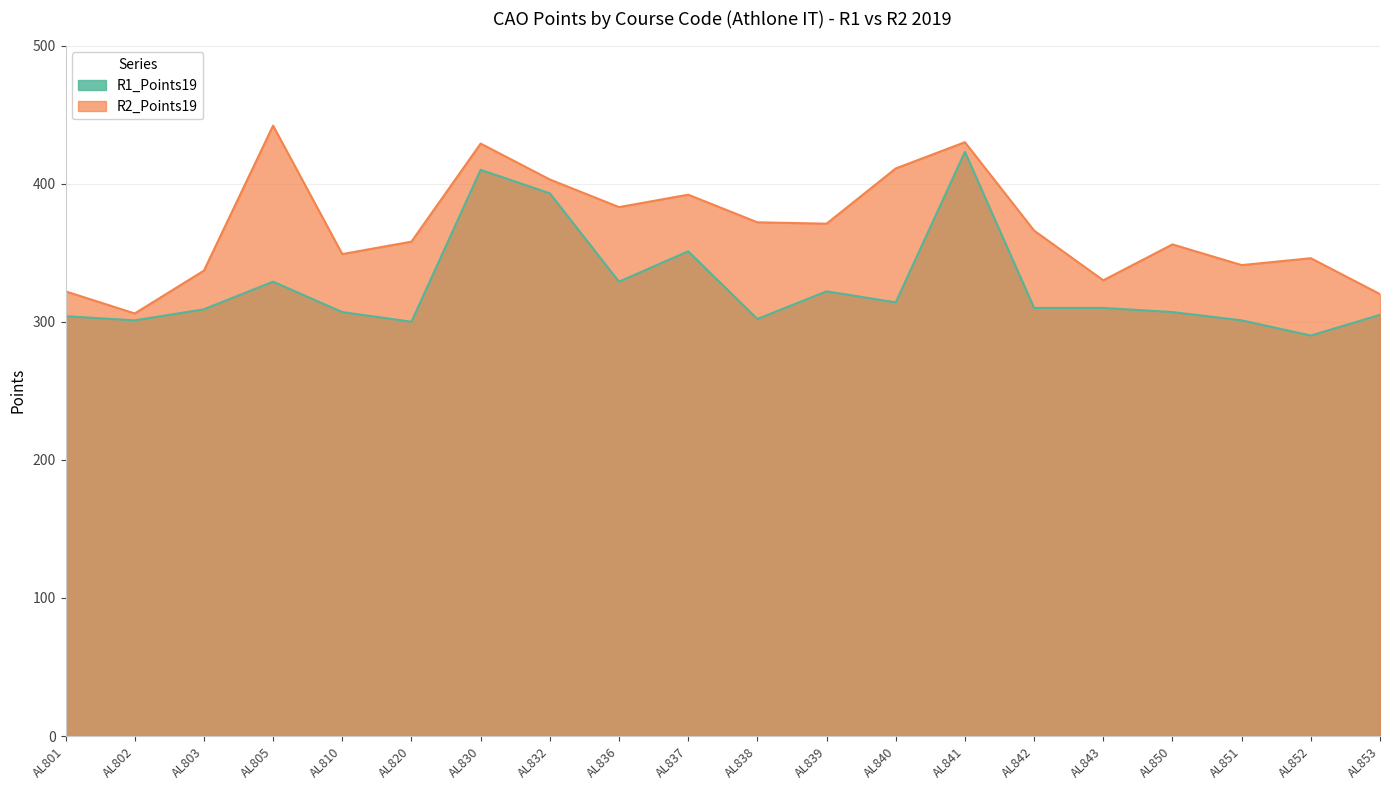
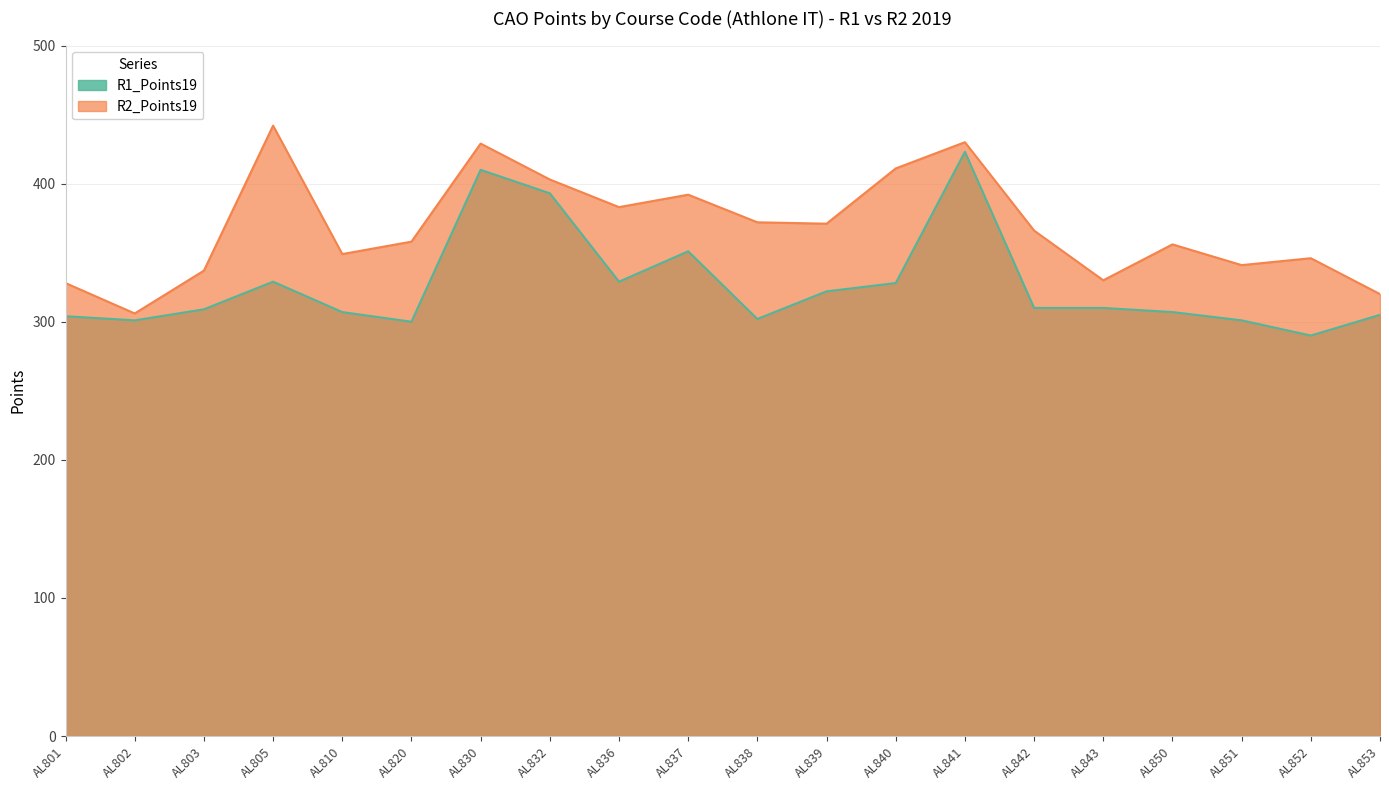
  {
    "R1_Points19": {
      "AL801": 304,
      "AL802": 301,
      "AL803": 309,
      "AL805": 329,
      "AL810": 307,
      "AL820": 300,
      "AL830": 410,
      "AL832": 393,
      "AL836": 329,
      "AL837": 351,
      "AL838": 302,
      "AL839": 322,
-     "AL840": 314,
+     "AL840": 328,
      "AL841": 423,
      "AL842": 310,
      "AL843": 310,
      "AL850": 307,
      "AL851": 301,
      "AL852": 290,
      "AL853": 305
    },
    "R2_Points19": {
-     "AL801": 322,
+     "AL801": 328,
      "AL802": 306,
      "AL803": 337,
      "AL805": 442,
      "AL810": 349,
      "AL820": 358,
      "AL830": 429,
      "AL832": 403,
      "AL836": 383,
      "AL837": 392,
      "AL838": 372,
      "AL839": 371,
      "AL840": 411,
      "AL841": 430,
      "AL842": 366,
      "AL843": 330,
      "AL850": 356,
      "AL851": 341,
      "AL852": 346,
      "AL853": 320
    }
  }
